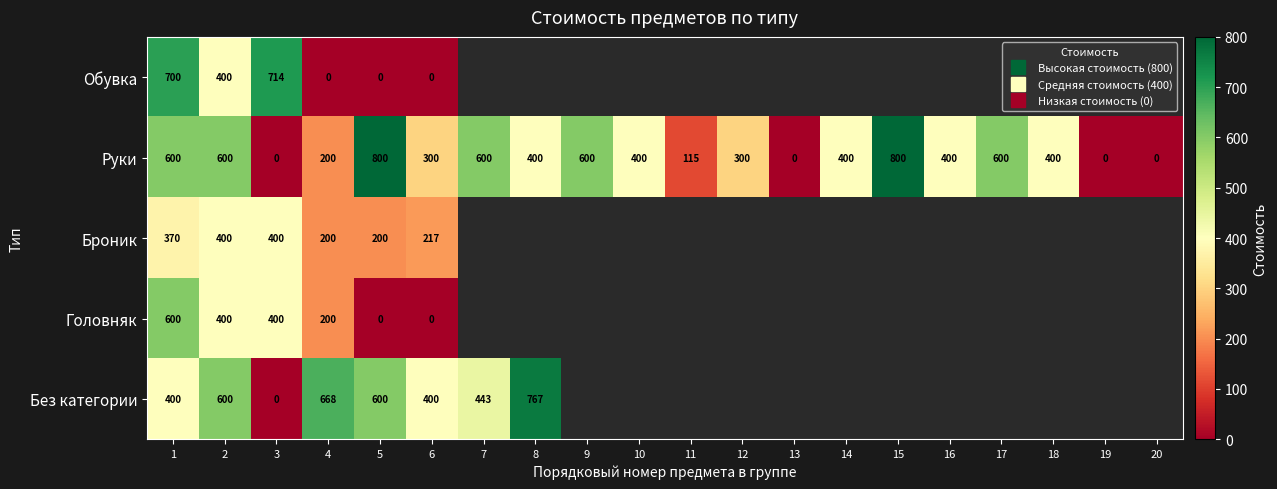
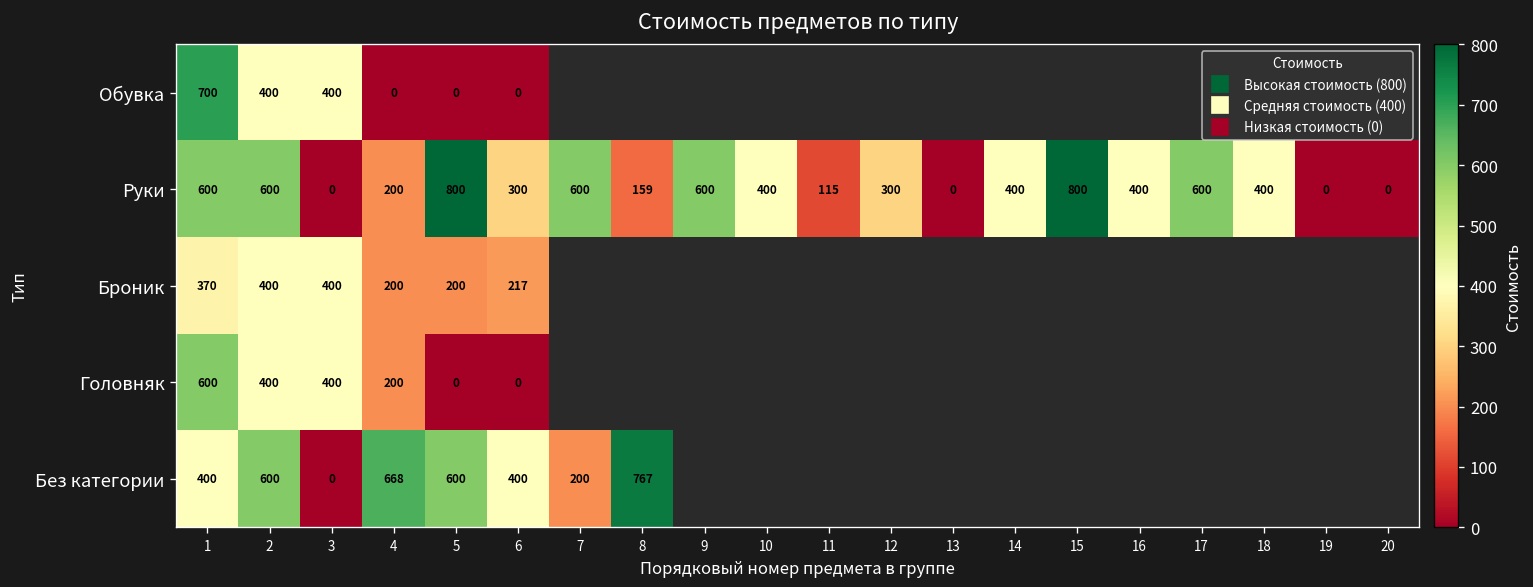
  {
    "Обувка": {
      "1": 700,
      "2": 400,
-     "3": 714,
+     "3": 400,
      "4": 0,
      "5": 0,
      "6": 0
    },
    "Руки": {
      "1": 600,
      "2": 600,
      "3": 0,
      "4": 200,
      "5": 800,
      "6": 300,
      "7": 600,
-     "8": 400,
+     "8": 159,
      "9": 600,
      "10": 400,
      "11": 115,
      "12": 300,
      "13": 0,
      "14": 400,
      "15": 800,
      "16": 400,
      "17": 600,
      "18": 400,
      "19": 0,
      "20": 0
    },
    "Броник": {
      "1": 370,
      "2": 400,
      "3": 400,
      "4": 200,
      "5": 200,
      "6": 217
    },
    "Головняк": {
      "1": 600,
      "2": 400,
      "3": 400,
      "4": 200,
      "5": 0,
      "6": 0
    },
    "Без категории": {
      "1": 400,
      "2": 600,
      "3": 0,
      "4": 668,
      "5": 600,
      "6": 400,
-     "7": 443,
+     "7": 200,
      "8": 767
    }
  }
